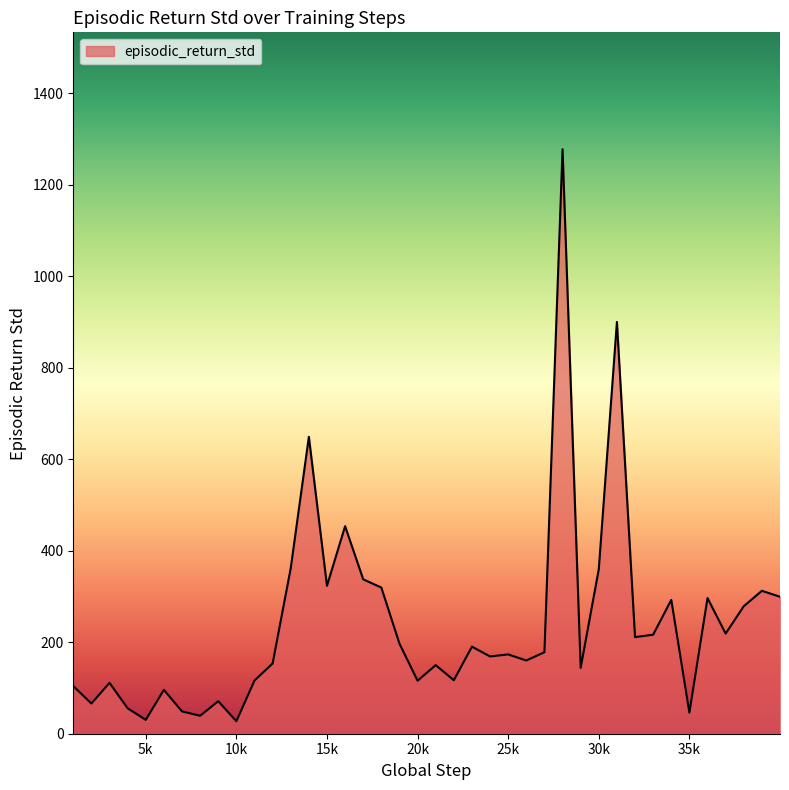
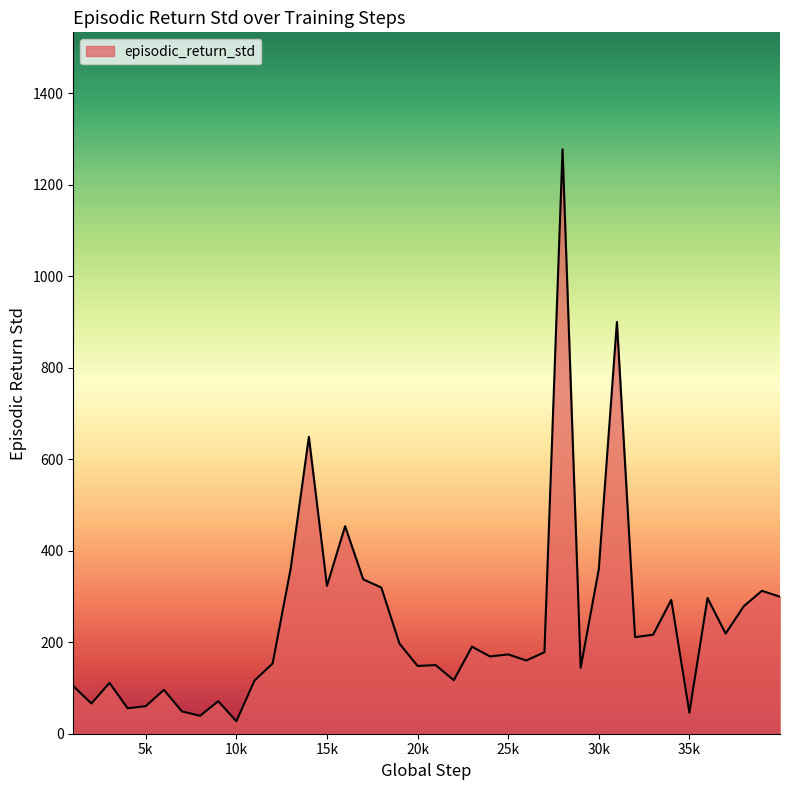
  {
-   "5k": 30,
+   "5k": 60,
    "10k": 30,
    "15k": 320,
-   "20k": 120,
+   "20k": 150,
    "25k": 170,
    "30k": 360,
    "35k": 50
  }
